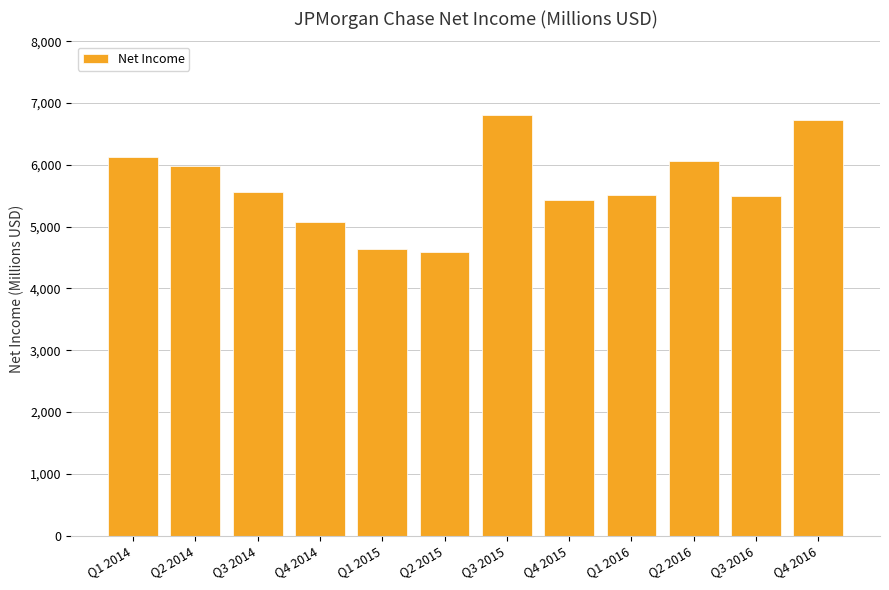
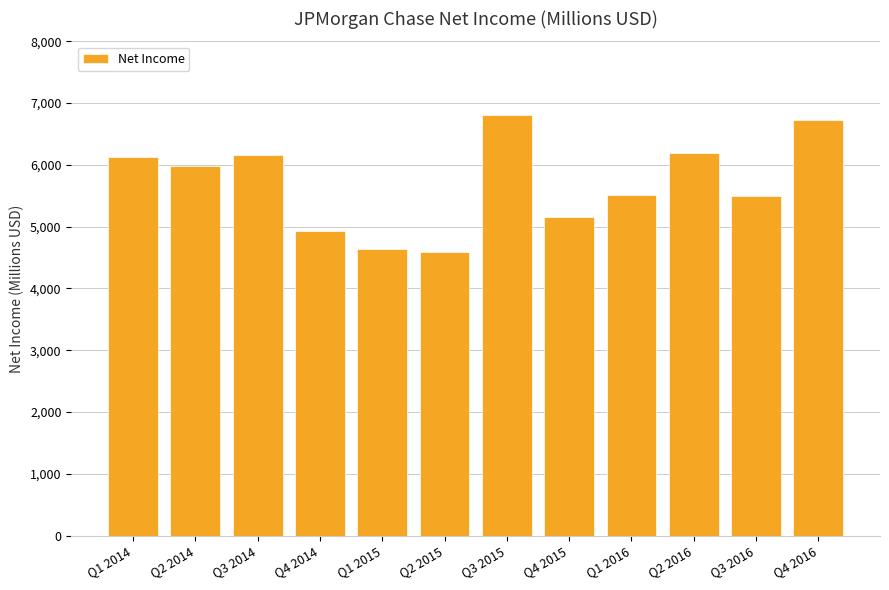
  {
    "Q1 2014": "6,100",
    "Q2 2014": "6,000",
-   "Q3 2014": "5,600",
-   "Q4 2014": "5,100",
+   "Q3 2014": "6,200",
+   "Q4 2014": "4,900",
    "Q1 2015": "4,600",
    "Q2 2015": "4,600",
    "Q3 2015": "6,800",
-   "Q4 2015": "5,400",
+   "Q4 2015": "5,200",
    "Q1 2016": "5,500",
-   "Q2 2016": "6,100",
+   "Q2 2016": "6,200",
    "Q3 2016": "5,500",
    "Q4 2016": "6,700"
  }
